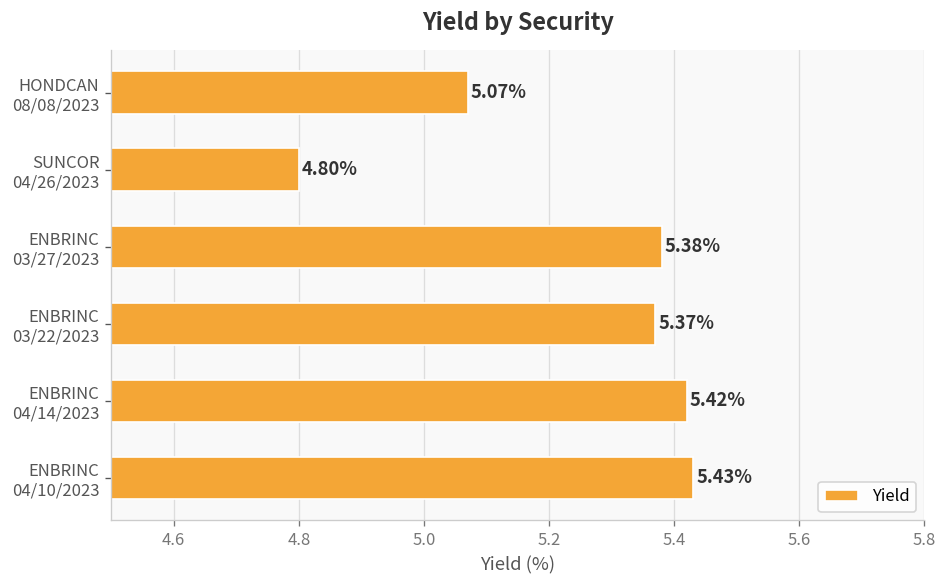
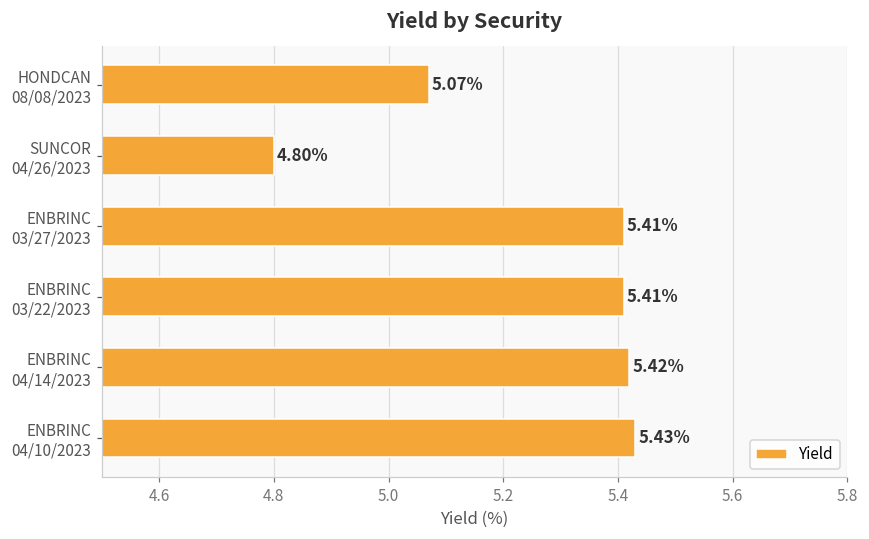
  {
    "HONDCAN 08/08/2023": "5.07%",
    "SUNCOR 04/26/2023": "4.80%",
-   "ENBRINC 03/27/2023": "5.38%",
-   "ENBRINC 03/22/2023": "5.37%",
+   "ENBRINC 03/27/2023": "5.41%",
+   "ENBRINC 03/22/2023": "5.41%",
    "ENBRINC 04/14/2023": "5.42%",
    "ENBRINC 04/10/2023": "5.43%"
  }
